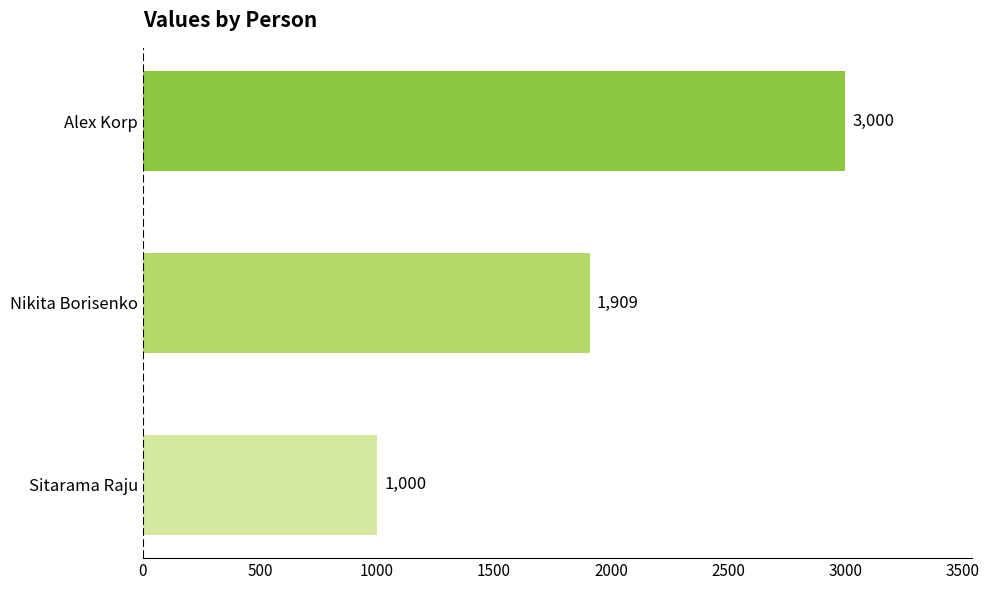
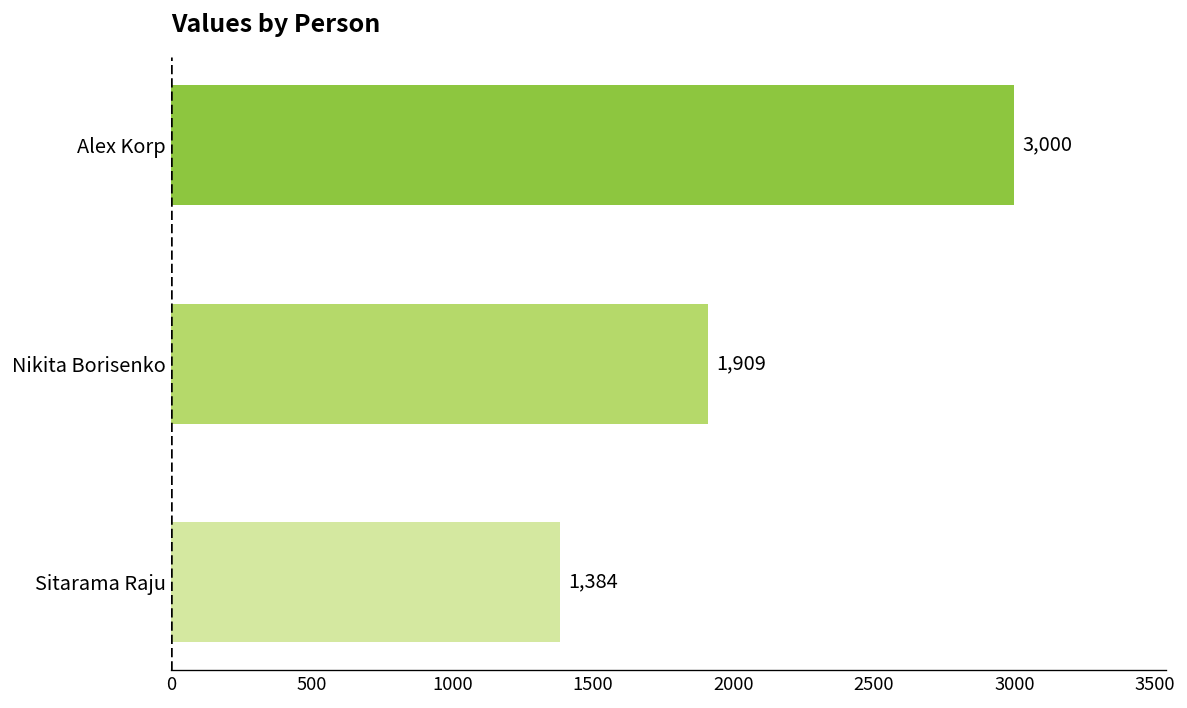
  {
    "Alex Korp": "3,000",
    "Nikita Borisenko": "1,909",
-   "Sitarama Raju": "1,000"
+   "Sitarama Raju": "1,384"
  }
